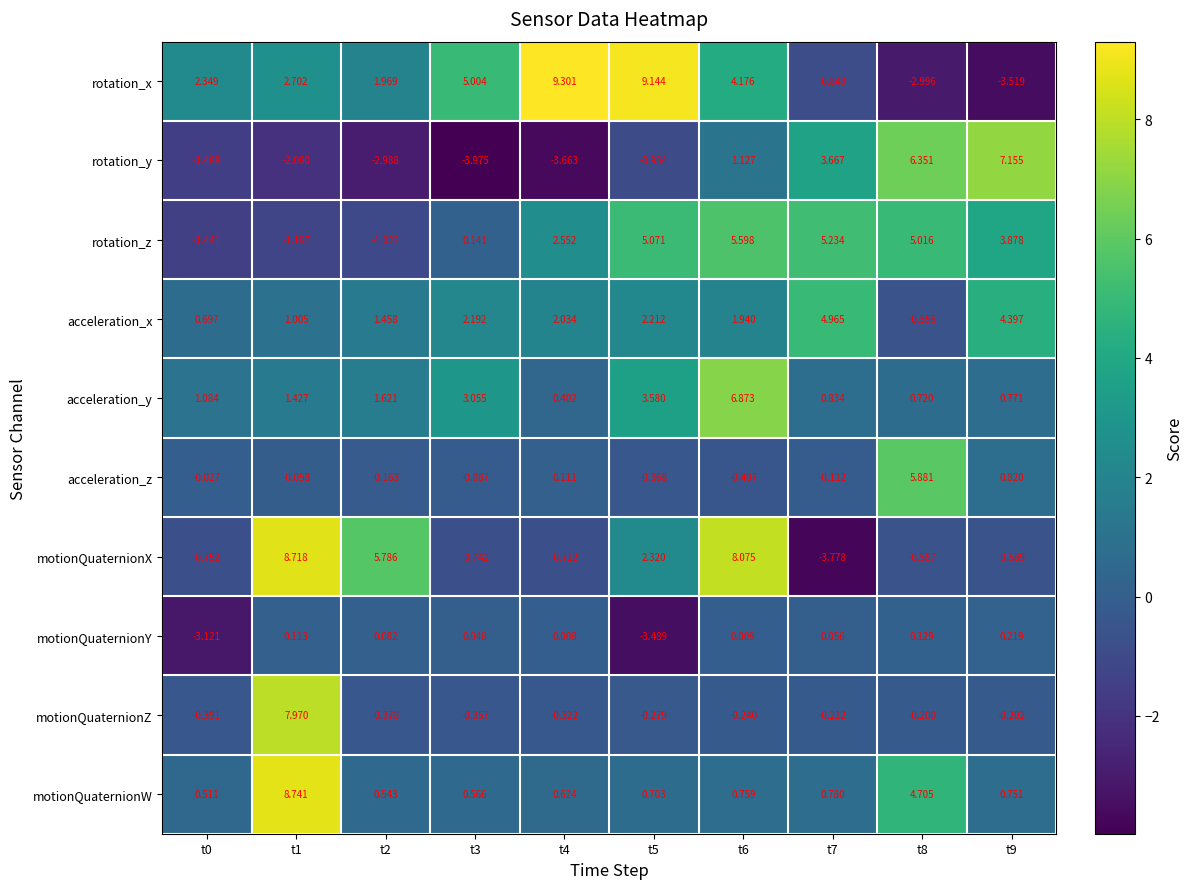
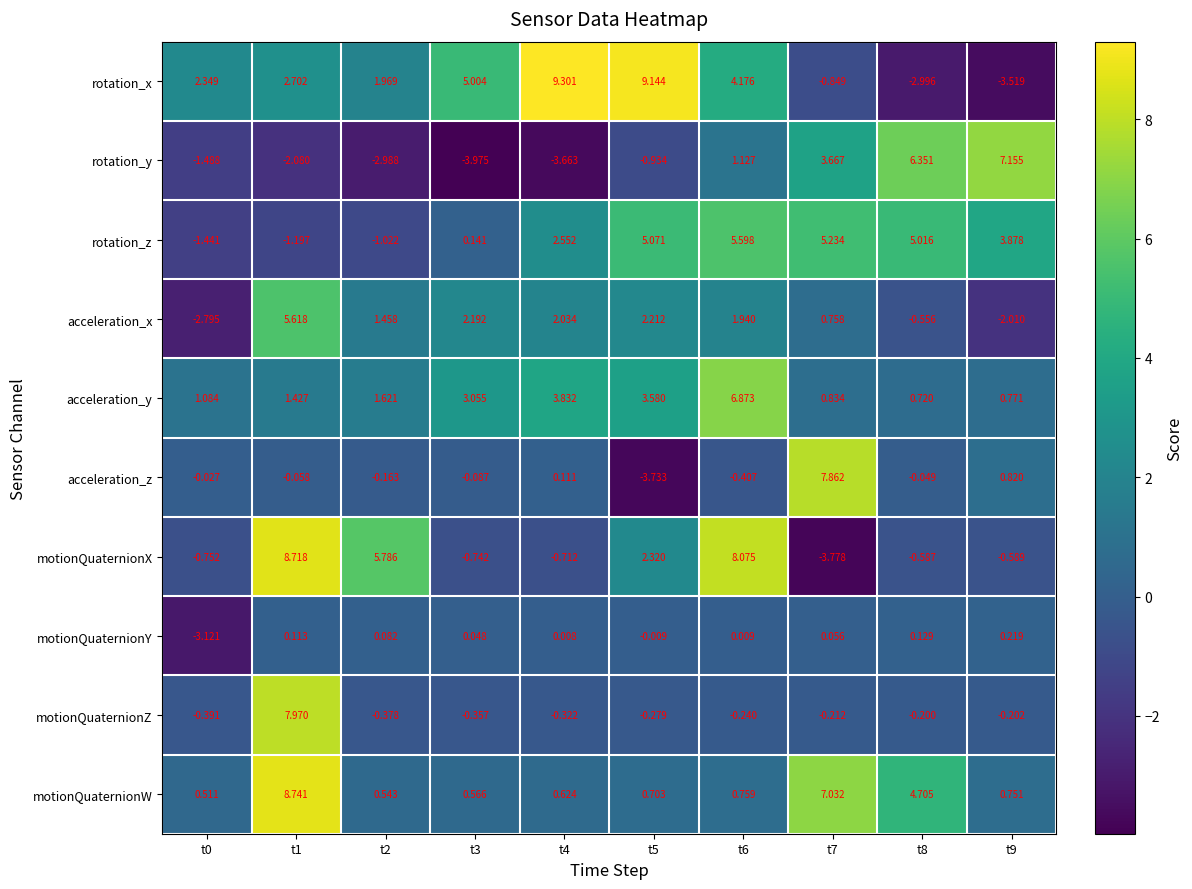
  {
    "rotation_x": {
      "t0": 2.349,
      "t1": 2.702,
      "t2": 1.969,
      "t3": 5.004,
      "t4": 9.301,
      "t5": 9.144,
      "t6": 4.176,
      "t7": -0.849,
      "t8": -2.996,
      "t9": -3.519
    },
    "rotation_y": {
      "t0": -1.488,
      "t1": -2.080,
      "t2": -2.988,
      "t3": -3.975,
      "t4": -3.663,
      "t5": -0.934,
      "t6": 1.127,
      "t7": 3.667,
      "t8": 6.351,
      "t9": 7.155
    },
    "rotation_z": {
      "t0": -1.441,
      "t1": -1.197,
      "t2": -1.022,
      "t3": 0.141,
      "t4": 2.552,
      "t5": 5.071,
      "t6": 5.598,
      "t7": 5.234,
      "t8": 5.016,
      "t9": 3.878
    },
    "acceleration_x": {
-     "t0": 0.697,
-     "t1": 1.005,
+     "t0": -2.795,
+     "t1": 5.618,
      "t2": 1.458,
      "t3": 2.192,
      "t4": 2.034,
      "t5": 2.212,
      "t6": 1.940,
-     "t7": 4.965,
+     "t7": 0.758,
      "t8": -0.556,
-     "t9": 4.397
+     "t9": -2.010
    },
    "acceleration_y": {
      "t0": 1.084,
      "t1": 1.427,
      "t2": 1.621,
      "t3": 3.055,
-     "t4": 0.402,
+     "t4": 3.832,
      "t5": 3.580,
      "t6": 6.873,
      "t7": 0.834,
      "t8": 0.720,
      "t9": 0.771
    },
    "acceleration_z": {
      "t0": -0.027,
      "t1": -0.058,
      "t2": -0.163,
      "t3": -0.087,
      "t4": 0.111,
-     "t5": -0.368,
+     "t5": -3.733,
      "t6": -0.407,
-     "t7": -0.112,
-     "t8": 5.881,
+     "t7": 7.862,
+     "t8": -0.049,
      "t9": 0.820
    },
    "motionQuaternionX": {
      "t0": -0.752,
      "t1": 8.718,
      "t2": 5.786,
      "t3": -0.742,
      "t4": -0.712,
      "t5": 2.320,
      "t6": 8.075,
      "t7": -3.778,
      "t8": -0.587,
      "t9": -0.589
    },
    "motionQuaternionY": {
      "t0": -3.121,
      "t1": 0.113,
      "t2": 0.082,
      "t3": 0.048,
      "t4": 0.008,
-     "t5": -3.489,
+     "t5": -0.009,
      "t6": 0.009,
      "t7": 0.056,
      "t8": 0.129,
      "t9": 0.219
    },
    "motionQuaternionZ": {
      "t0": -0.391,
      "t1": 7.970,
      "t2": -0.378,
      "t3": -0.357,
      "t4": -0.322,
      "t5": -0.279,
      "t6": -0.240,
      "t7": -0.212,
      "t8": -0.200,
      "t9": -0.202
    },
    "motionQuaternionW": {
      "t0": 0.511,
      "t1": 8.741,
      "t2": 0.543,
      "t3": 0.566,
      "t4": 0.624,
      "t5": 0.703,
      "t6": 0.759,
-     "t7": 0.780,
+     "t7": 7.032,
      "t8": 4.705,
      "t9": 0.751
    }
  }
